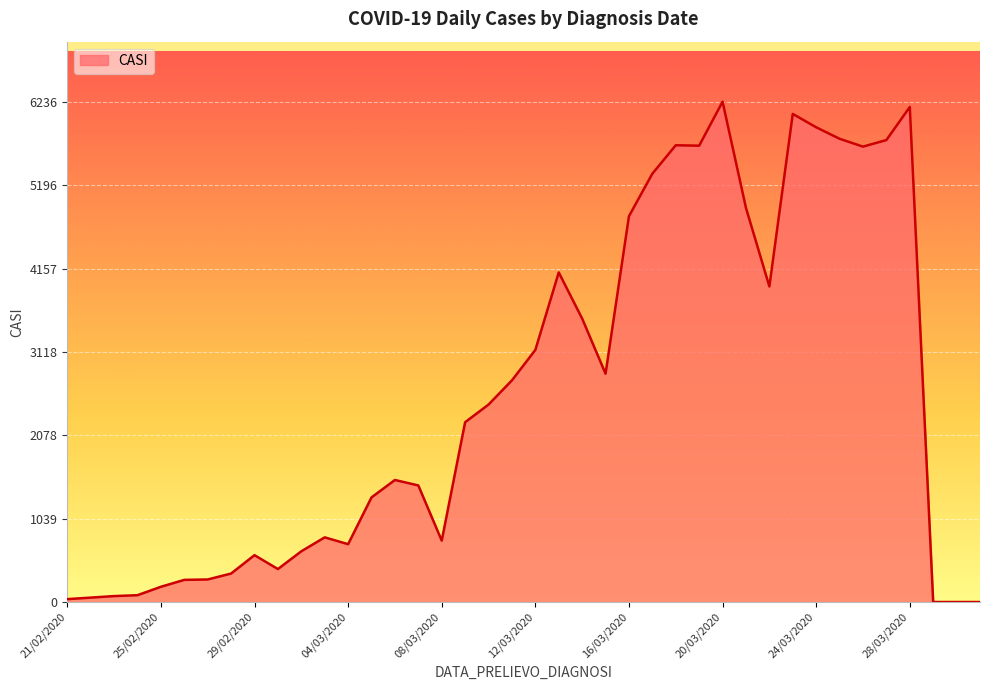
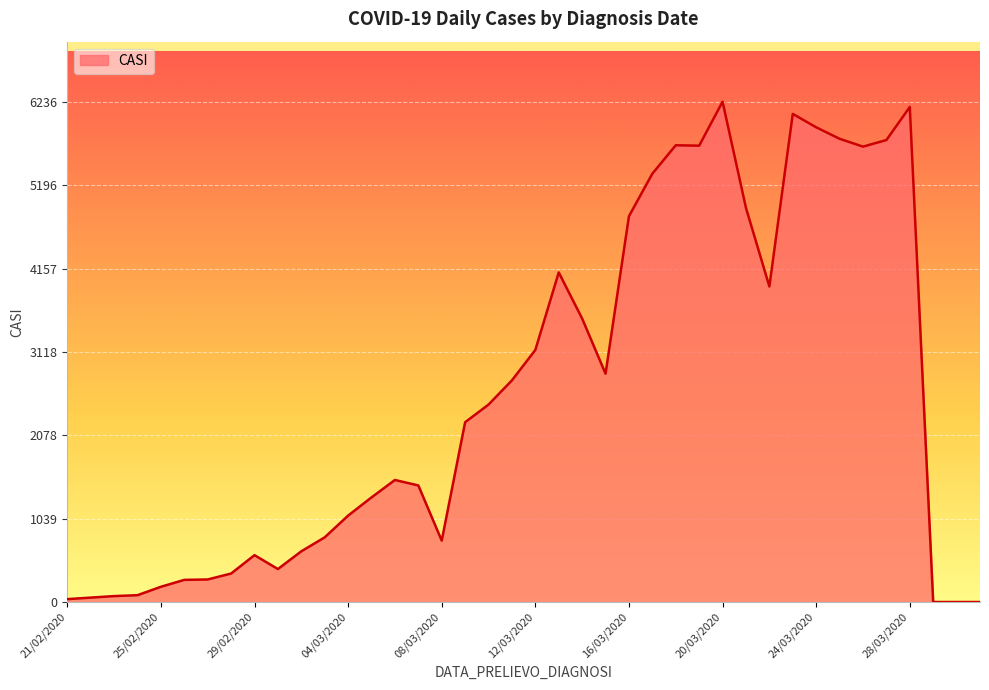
  {
    "21/02/2020": 0,
    "25/02/2020": 200,
    "29/02/2020": 600,
-   "04/03/2020": 700,
+   "04/03/2020": 1100,
    "08/03/2020": 800,
    "12/03/2020": 3100,
    "16/03/2020": 4800,
    "20/03/2020": 6200,
    "24/03/2020": 5900,
    "28/03/2020": 6200
  }
